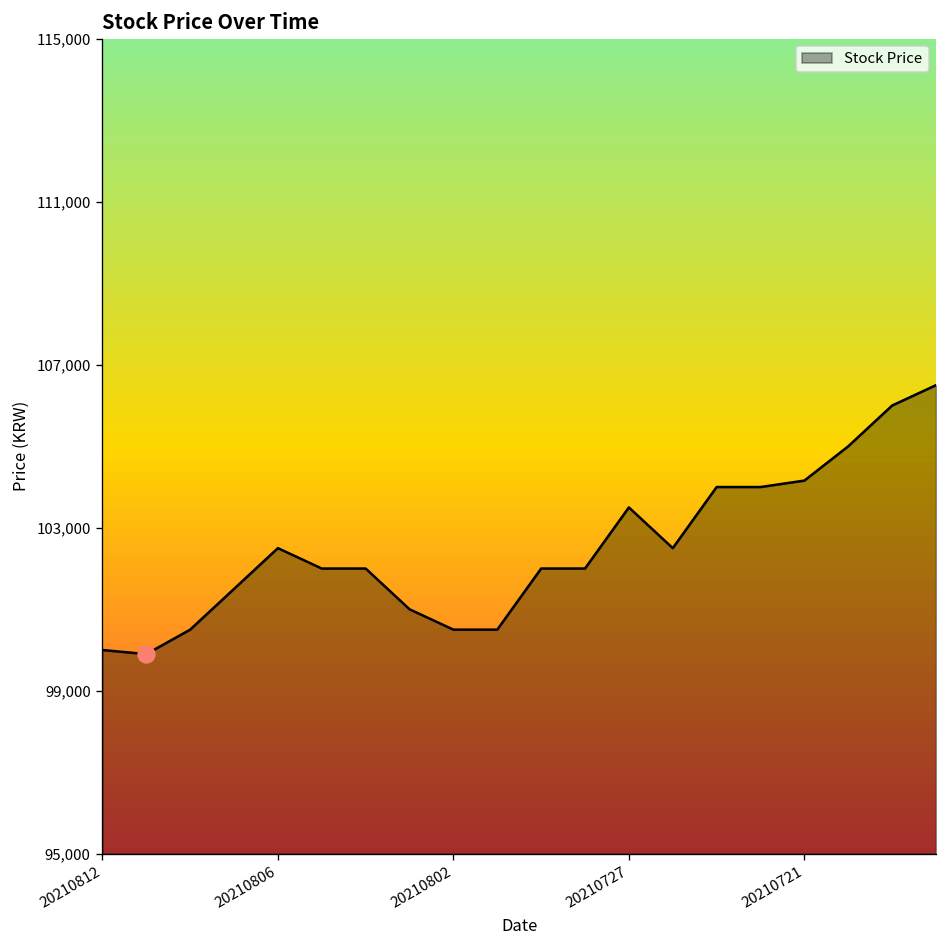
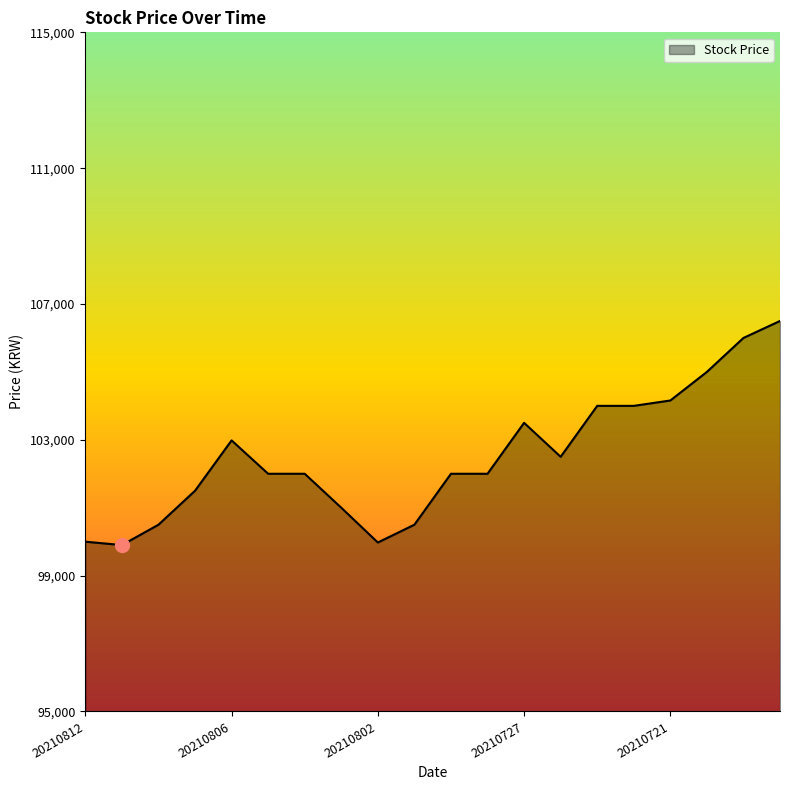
  {
    "Stock Price": {
      "20210812": "100,000",
-     "20210806": "102,500",
-     "20210802": "100,500",
+     "20210806": "103,000",
+     "20210802": "100,000",
      "20210727": "103,500",
      "20210721": "104,200"
    }
  }
